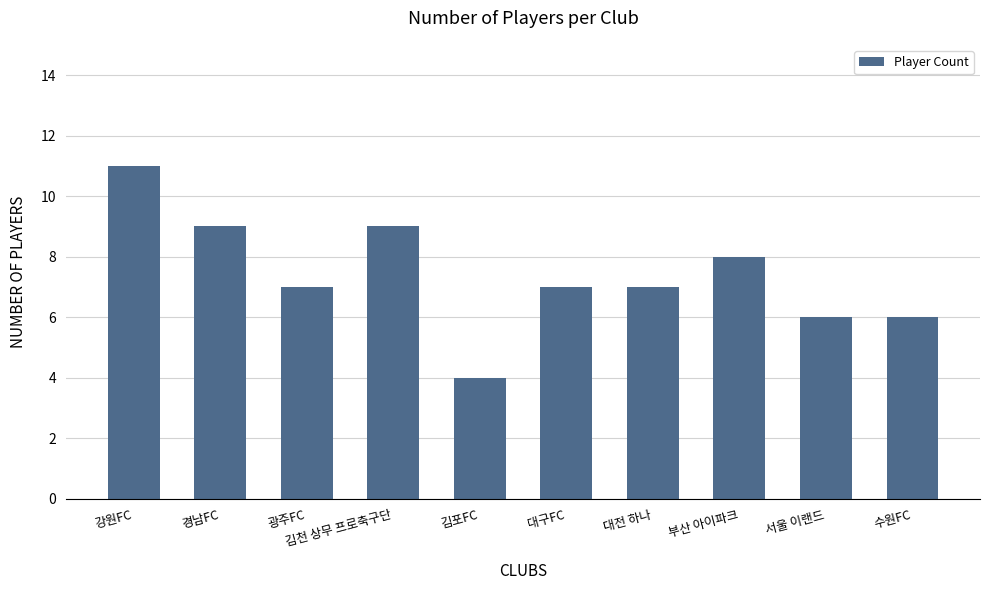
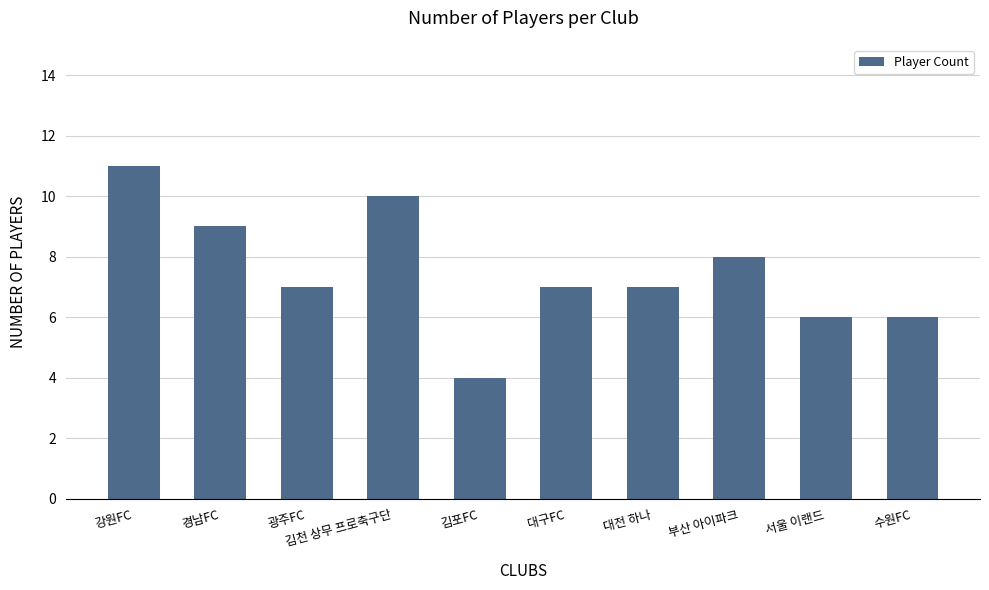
  {
    "강원FC": 11,
    "경남FC": 9,
    "광주FC": 7,
-   "김천 상무 프로축구단": 9,
+   "김천 상무 프로축구단": 10,
    "김포FC": 4,
    "대구FC": 7,
    "대전 하나": 7,
    "부산 아이파크": 8,
    "서울 이랜드": 6,
    "수원FC": 6
  }
